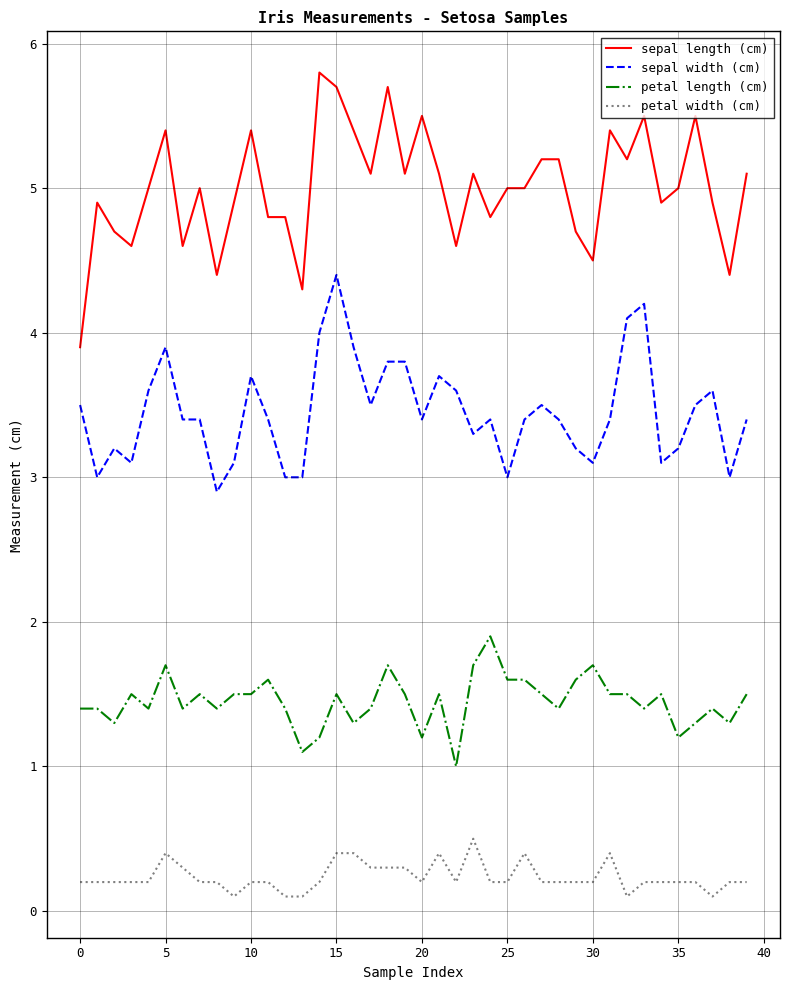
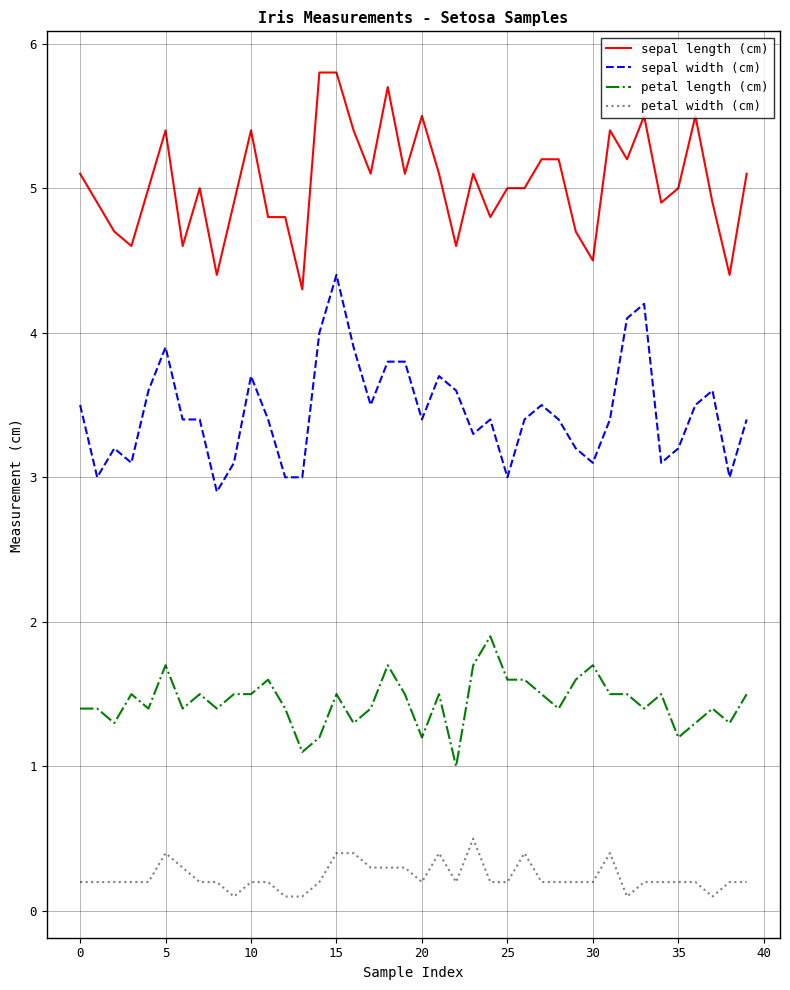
  {
    "sepal length (cm)": {
-     "0": 3.9,
+     "0": 5.1,
      "5": 5.4,
      "10": 5.4,
-     "15": 5.7,
+     "15": 5.8,
      "20": 5.5,
      "25": 5.0,
      "30": 4.5,
      "35": 5.0
    },
    "sepal width (cm)": {
      "0": 3.5,
      "5": 3.9,
      "10": 3.7,
      "15": 4.4,
      "20": 3.4,
      "25": 3.0,
      "30": 3.1,
      "35": 3.2
    },
    "petal length (cm)": {
      "0": 1.4,
      "5": 1.7,
      "10": 1.5,
      "15": 1.5,
      "20": 1.2,
      "25": 1.6,
      "30": 1.7,
      "35": 1.2
    },
    "petal width (cm)": {
      "0": 0.2,
      "5": 0.4,
      "10": 0.2,
      "15": 0.4,
      "20": 0.2,
      "25": 0.2,
      "30": 0.2,
      "35": 0.2
    }
  }
